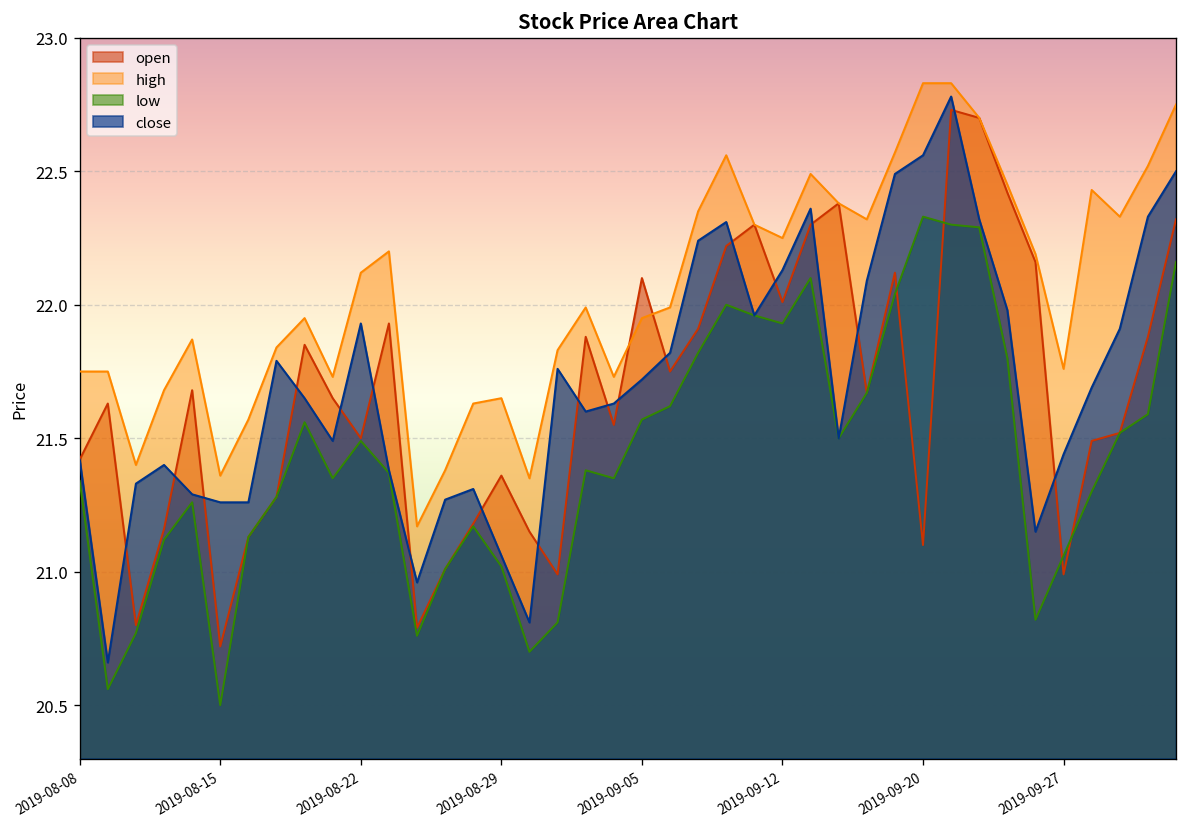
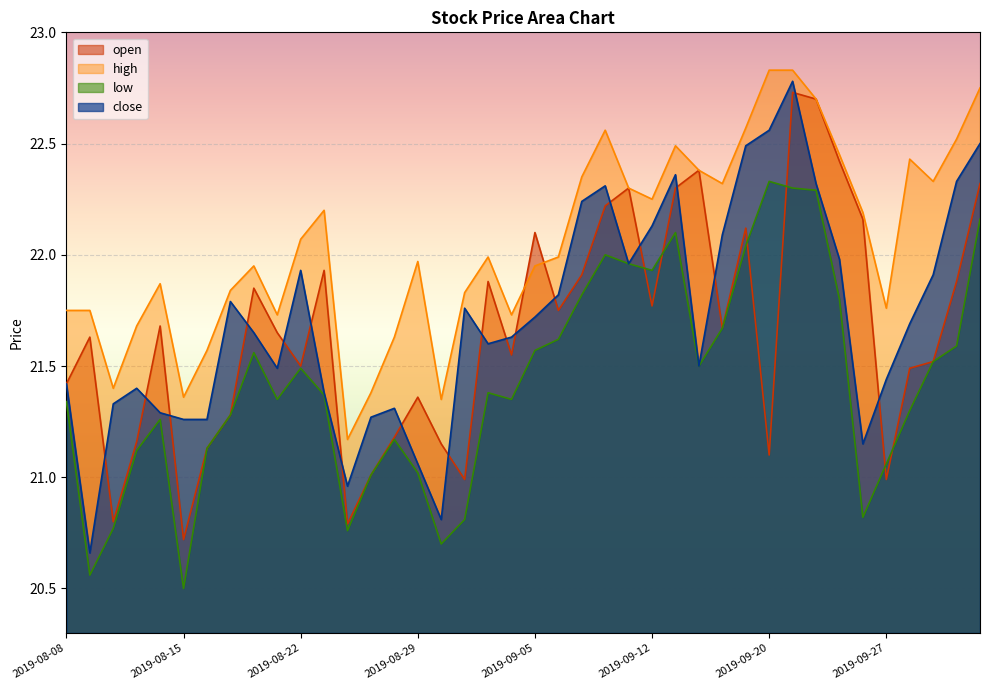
  {
    "open": {
      "2019-08-15": 20.72,
      "2019-08-29": 21.36,
      "2019-09-05": 22.10,
-     "2019-09-12": 22.01,
+     "2019-09-12": 21.77,
      "2019-09-20": 21.10,
      "2019-09-27": 20.99
    },
    "high": {
      "2019-08-08": 21.75,
      "2019-08-15": 21.36,
-     "2019-08-22": 22.12,
-     "2019-08-29": 21.65,
+     "2019-08-22": 22.07,
+     "2019-08-29": 21.97,
      "2019-09-05": 21.95,
      "2019-09-12": 22.25,
      "2019-09-20": 22.83,
      "2019-09-27": 21.76
    },
    "low": {
      "2019-08-08": 21.34,
      "2019-08-15": 20.50,
      "2019-08-29": 21.02,
      "2019-09-05": 21.57,
      "2019-09-12": 21.93,
      "2019-09-20": 22.33,
      "2019-09-27": 21.06
    },
    "close": {
      "2019-08-15": 21.26,
      "2019-08-22": 21.93,
      "2019-08-29": 21.06,
      "2019-09-05": 21.72,
      "2019-09-12": 22.13,
      "2019-09-20": 22.56,
      "2019-09-27": 21.44
    }
  }
